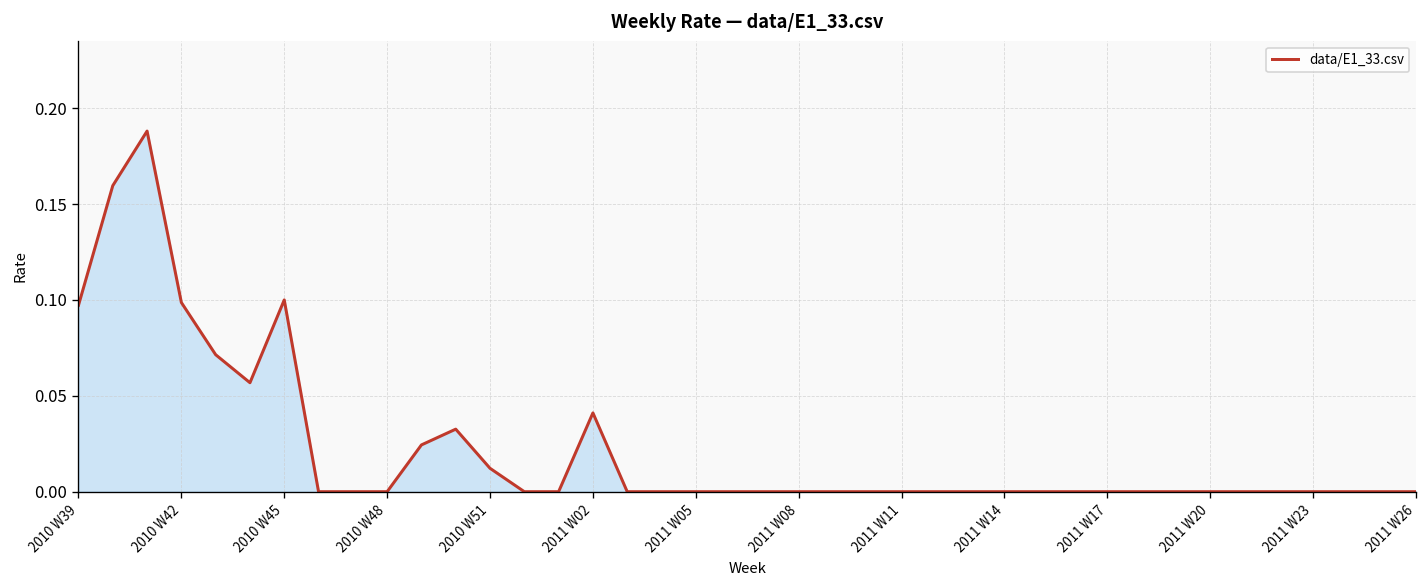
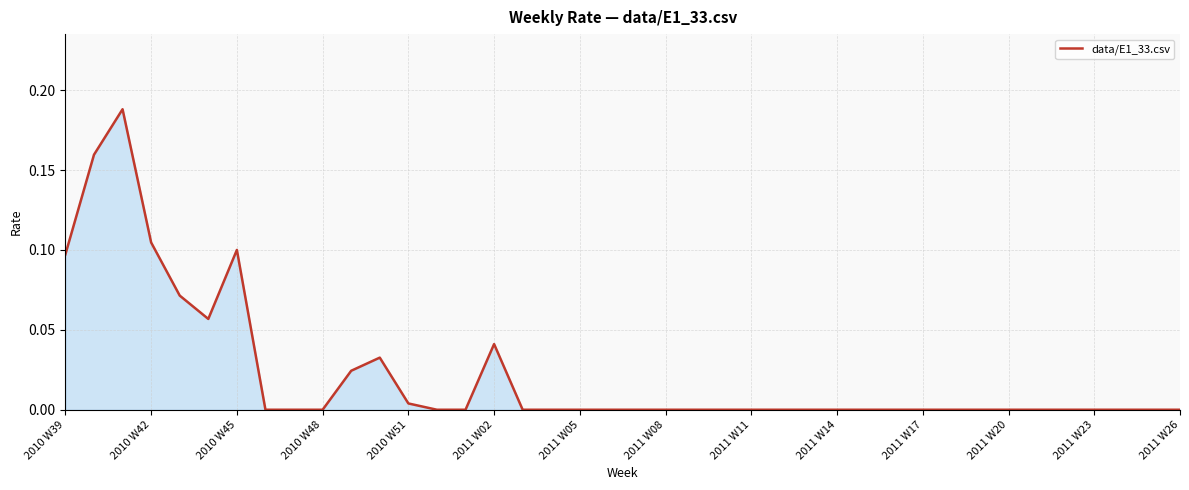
  {
    "2010 W39": 0.097,
-   "2010 W42": 0.099,
+   "2010 W42": 0.105,
    "2010 W45": 0.100,
    "2010 W48": 0.000,
-   "2010 W51": 0.012,
+   "2010 W51": 0.004,
    "2011 W02": 0.041,
    "2011 W05": 0.000,
    "2011 W08": 0.000,
    "2011 W11": 0.000,
    "2011 W14": 0.000,
    "2011 W17": 0.000,
    "2011 W20": 0.000,
    "2011 W23": 0.000,
    "2011 W26": 0.000
  }
